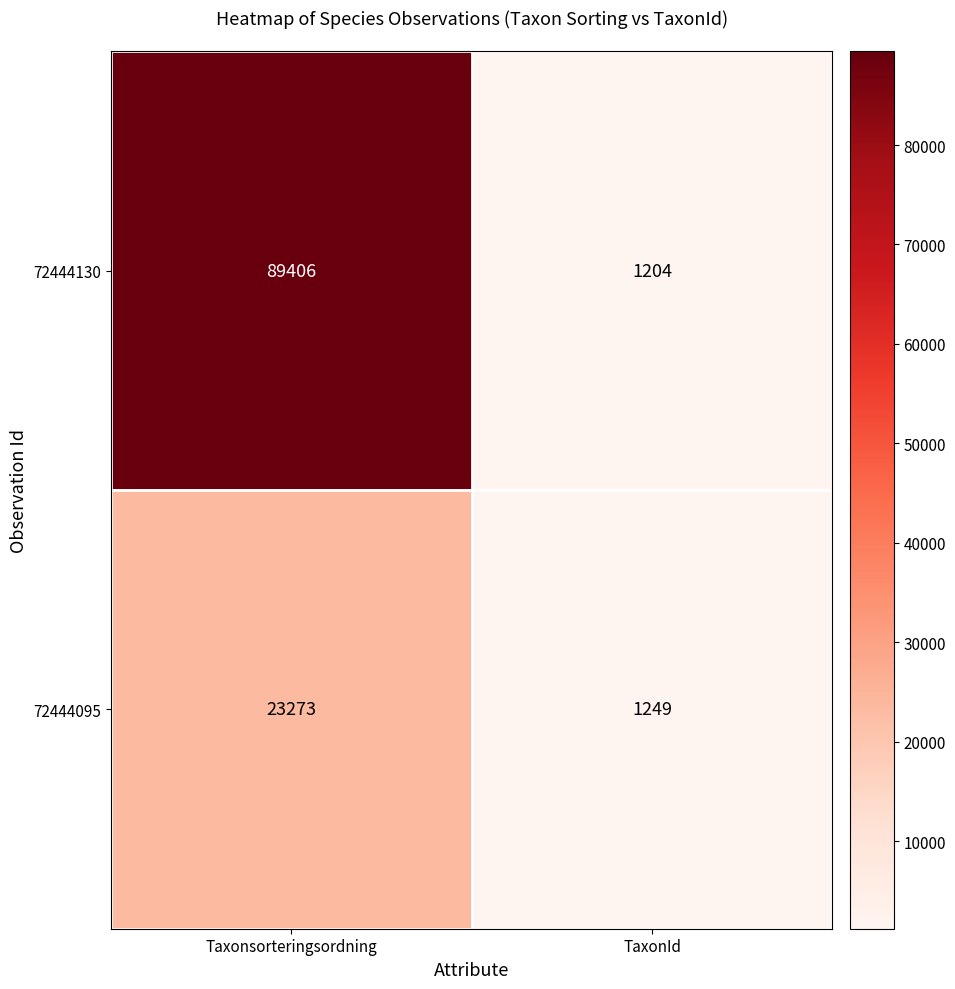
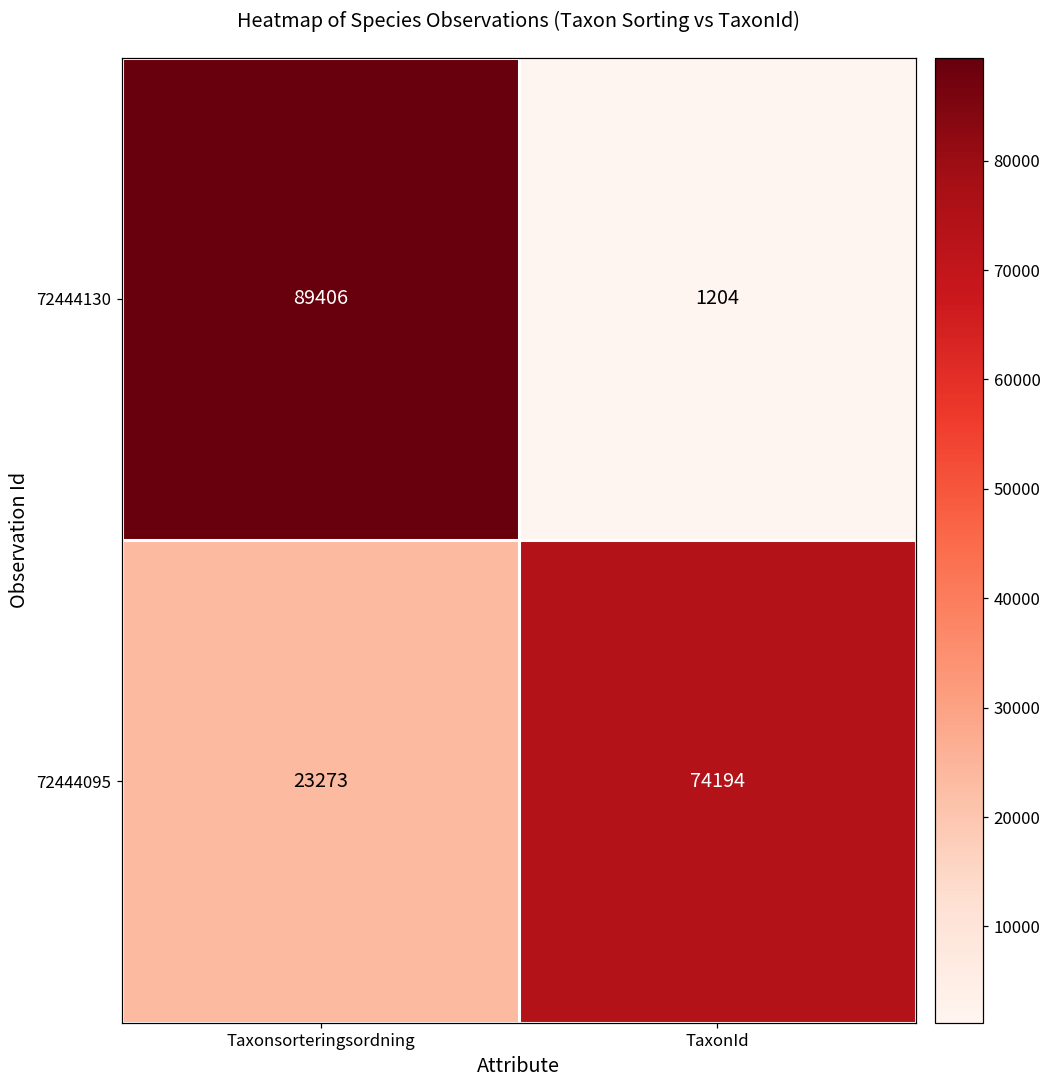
  {
    "72444130": {
      "Taxonsorteringsordning": 89406,
      "TaxonId": 1204
    },
    "72444095": {
      "Taxonsorteringsordning": 23273,
-     "TaxonId": 1249
+     "TaxonId": 74194
    }
  }
